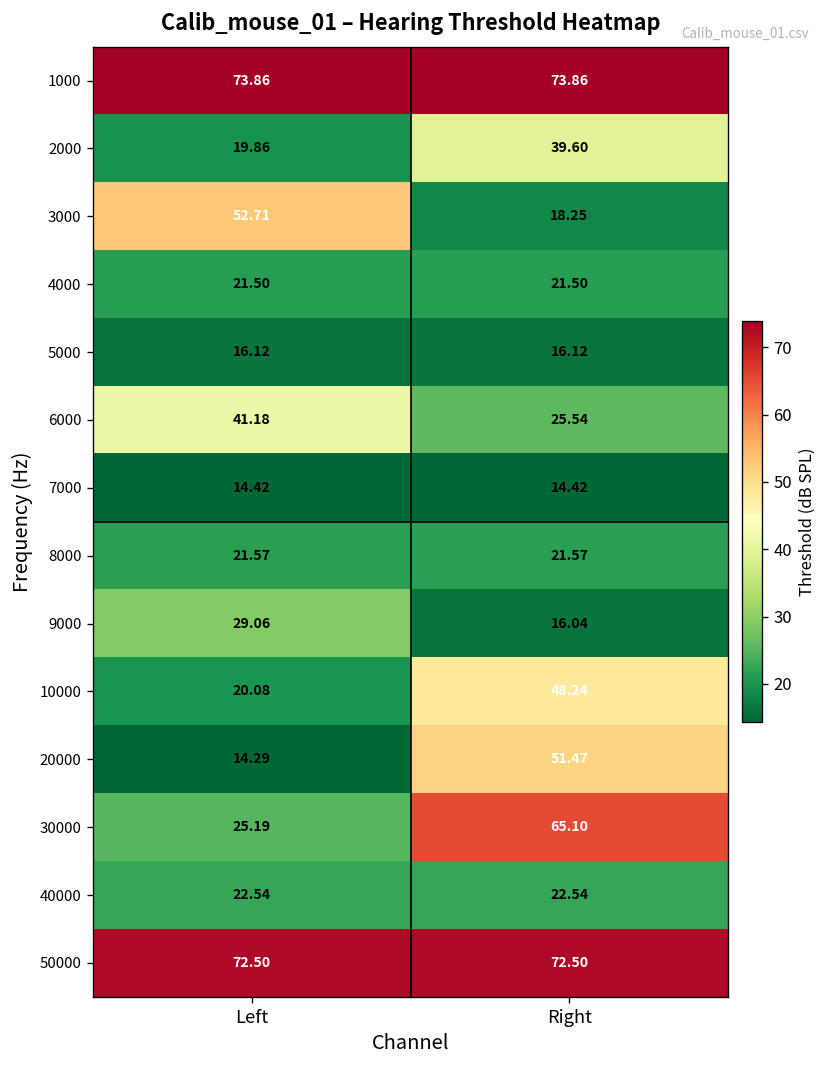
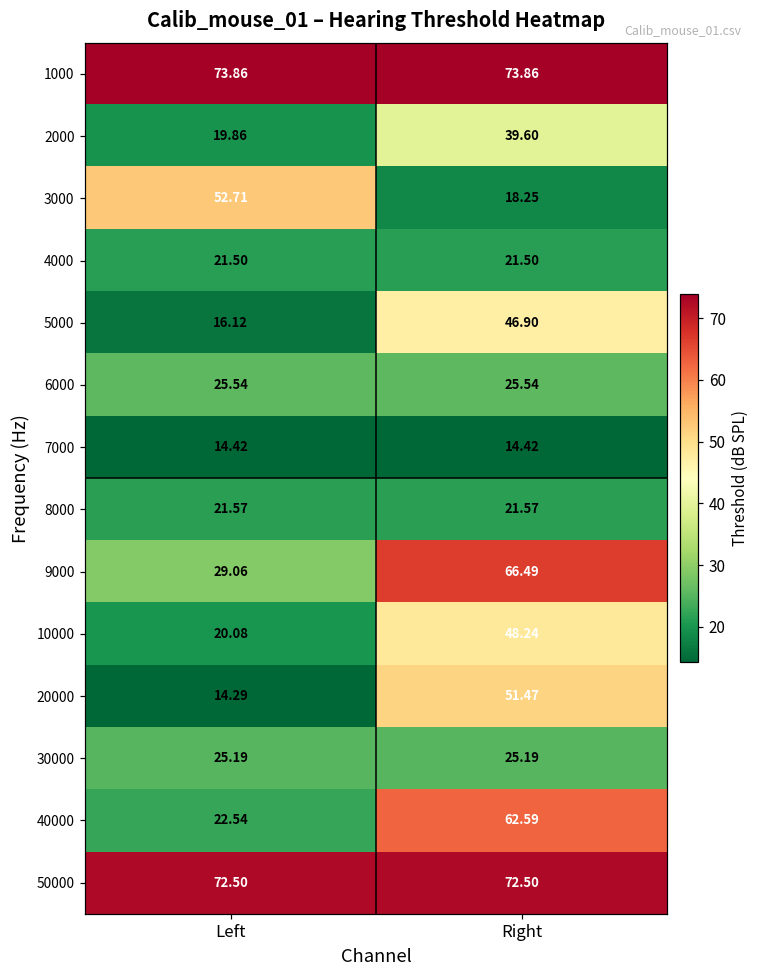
  {
    "1000": {
      "Left": 73.86,
      "Right": 73.86
    },
    "2000": {
      "Left": 19.86,
      "Right": 39.60
    },
    "3000": {
      "Left": 52.71,
      "Right": 18.25
    },
    "4000": {
      "Left": 21.50,
      "Right": 21.50
    },
    "5000": {
      "Left": 16.12,
-     "Right": 16.12
+     "Right": 46.90
    },
    "6000": {
-     "Left": 41.18,
+     "Left": 25.54,
      "Right": 25.54
    },
    "7000": {
      "Left": 14.42,
      "Right": 14.42
    },
    "8000": {
      "Left": 21.57,
      "Right": 21.57
    },
    "9000": {
      "Left": 29.06,
-     "Right": 16.04
+     "Right": 66.49
    },
    "10000": {
      "Left": 20.08,
      "Right": 48.24
    },
    "20000": {
      "Left": 14.29,
      "Right": 51.47
    },
    "30000": {
      "Left": 25.19,
-     "Right": 65.10
+     "Right": 25.19
    },
    "40000": {
      "Left": 22.54,
-     "Right": 22.54
+     "Right": 62.59
    },
    "50000": {
      "Left": 72.50,
      "Right": 72.50
    }
  }
